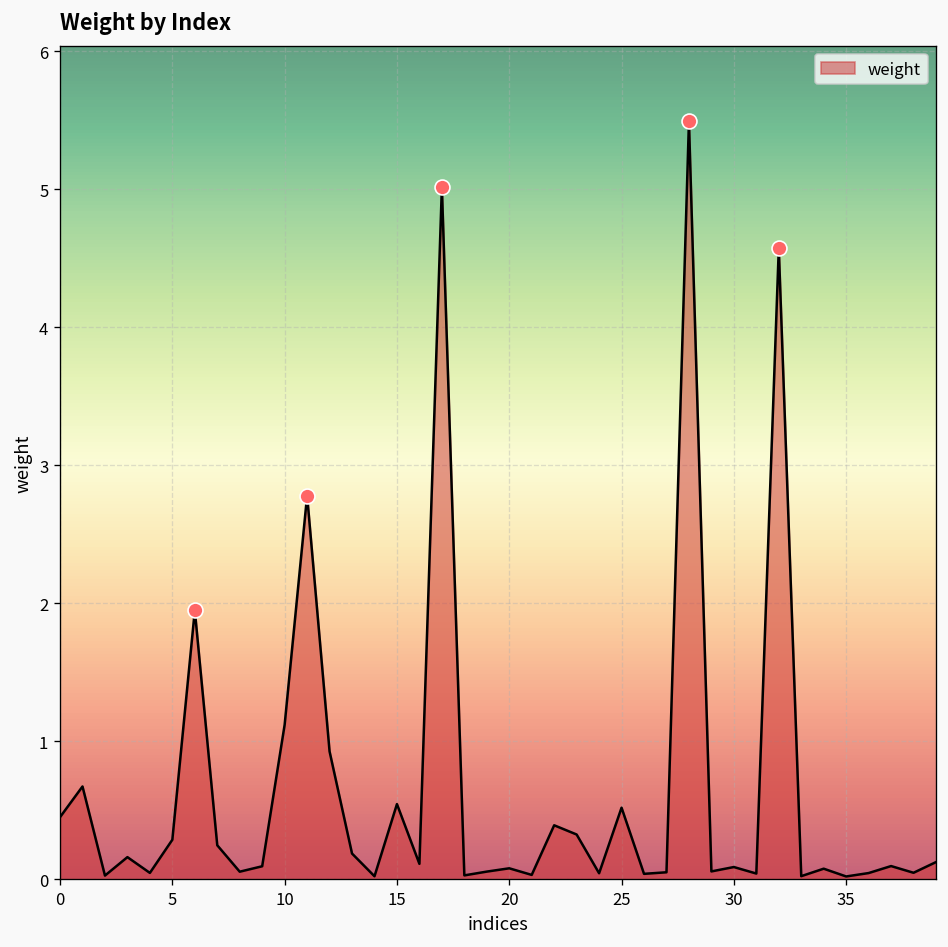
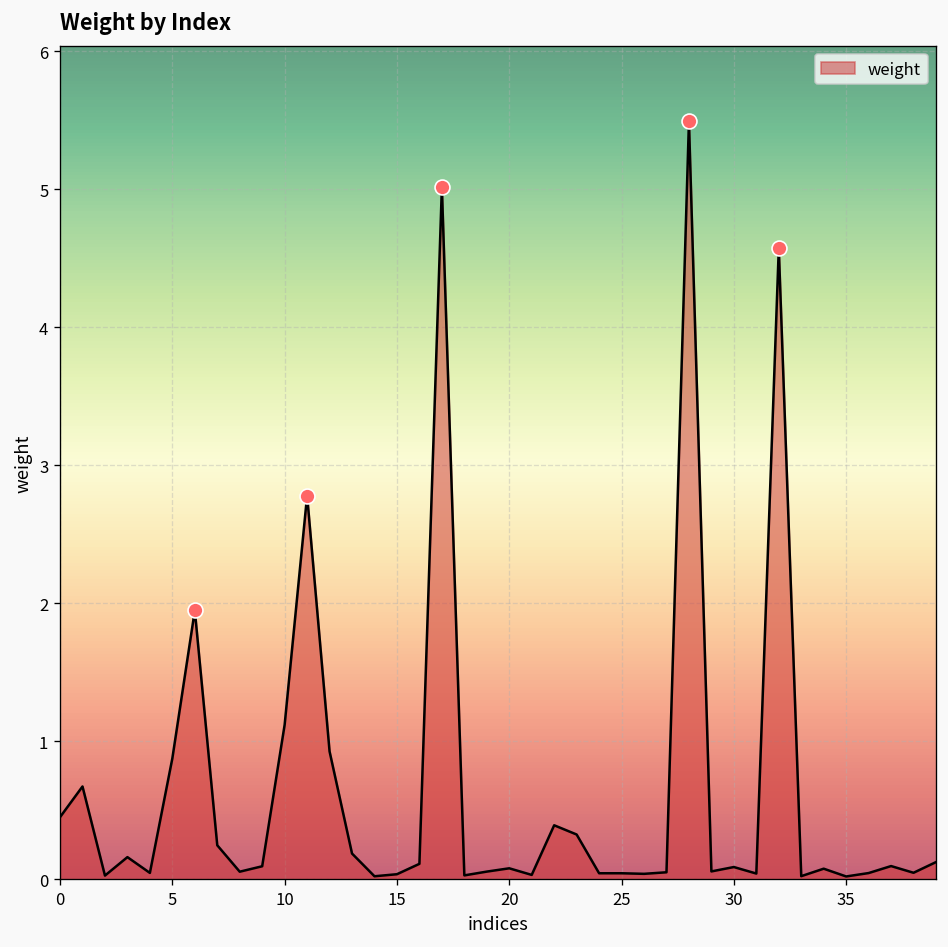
  {
    "weight": {
      "0": 0.45,
-     "5": 0.29,
+     "5": 0.88,
      "10": 1.12,
-     "15": 0.55,
+     "15": 0.04,
      "20": 0.08,
-     "25": 0.52,
+     "25": 0.05,
      "30": 0.09,
      "35": 0.02
    }
  }
